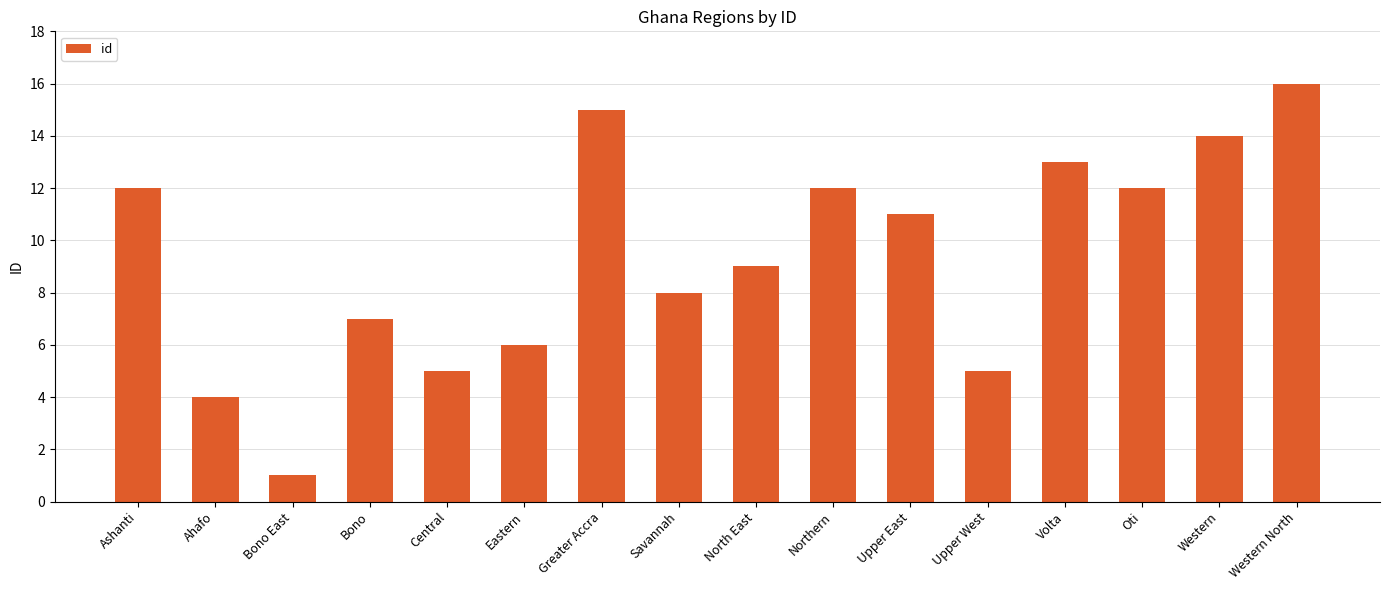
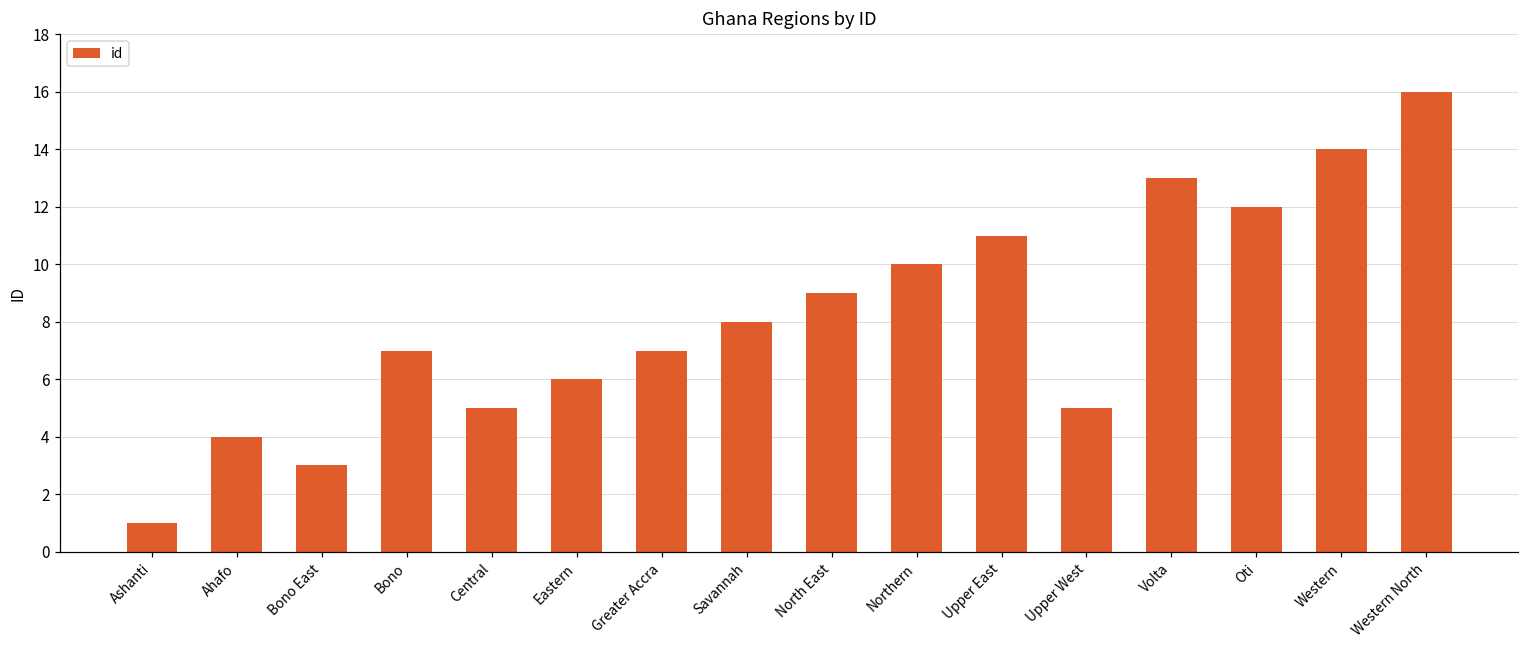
  {
-   "Ashanti": 12,
+   "Ashanti": 1,
    "Ahafo": 4,
-   "Bono East": 1,
+   "Bono East": 3,
    "Bono": 7,
    "Central": 5,
    "Eastern": 6,
-   "Greater Accra": 15,
+   "Greater Accra": 7,
    "Savannah": 8,
    "North East": 9,
-   "Northern": 12,
+   "Northern": 10,
    "Upper East": 11,
    "Upper West": 5,
    "Volta": 13,
    "Oti": 12,
    "Western": 14,
    "Western North": 16
  }
